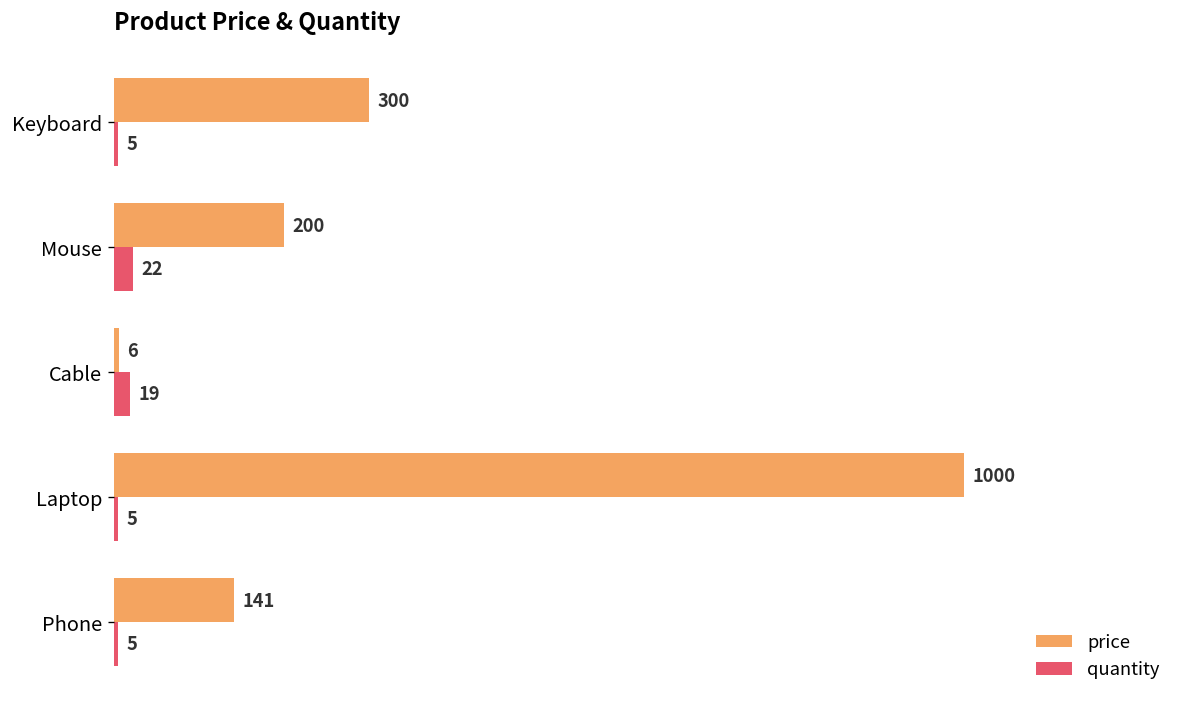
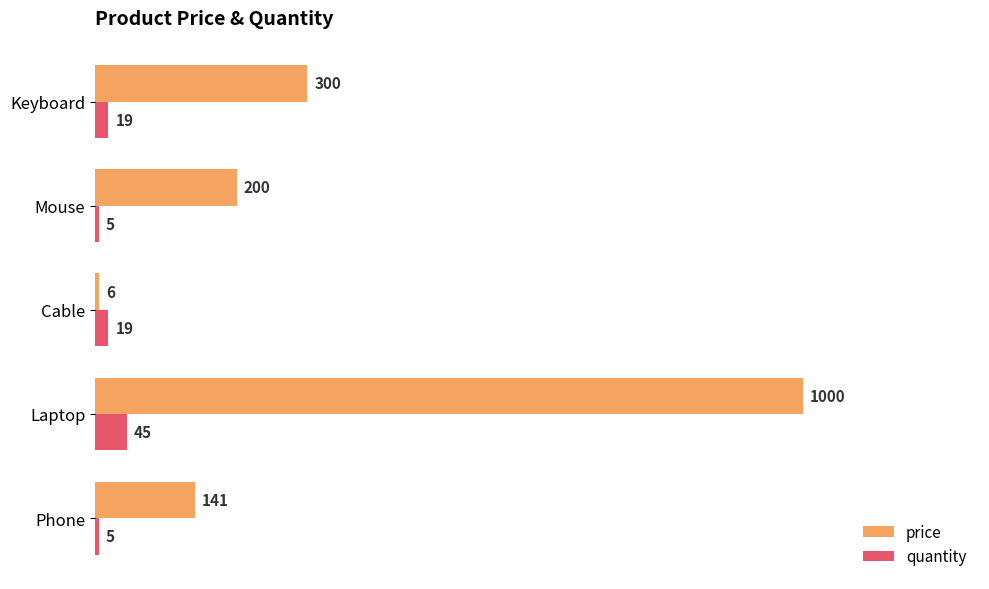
  {
    "price": {
      "Keyboard": 300,
      "Mouse": 200,
      "Cable": 6,
      "Laptop": 1000,
      "Phone": 141
    },
    "quantity": {
-     "Keyboard": 5,
-     "Mouse": 22,
+     "Keyboard": 19,
+     "Mouse": 5,
      "Cable": 19,
-     "Laptop": 5,
+     "Laptop": 45,
      "Phone": 5
    }
  }
